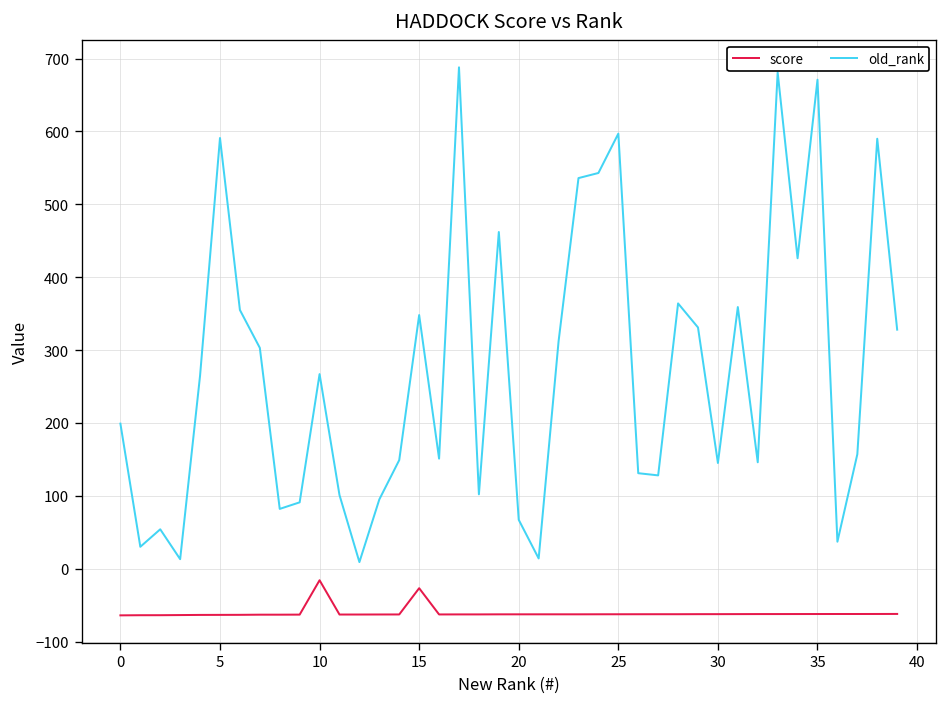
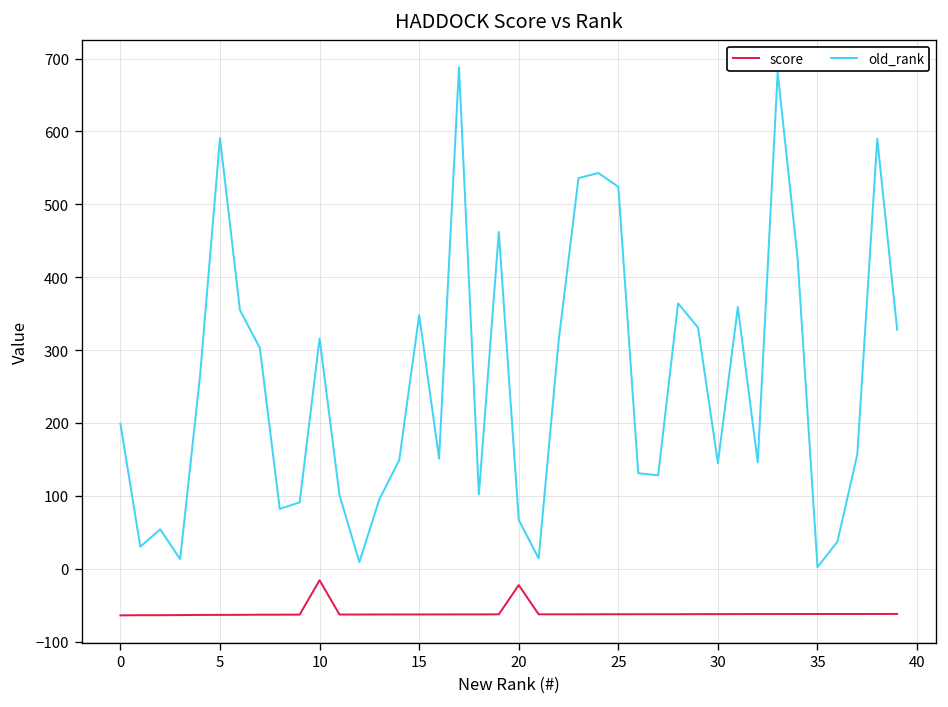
  {
    "score": {
      "0": -60,
      "5": -60,
      "10": -20,
-     "15": -30,
-     "20": -60,
+     "15": -60,
+     "20": -20,
      "25": -60,
      "30": -60,
      "35": -60
    },
    "old_rank": {
      "0": 200,
      "5": 590,
-     "10": 270,
+     "10": 320,
      "15": 350,
      "20": 70,
-     "25": 600,
+     "25": 520,
      "30": 150,
-     "35": 670
+     "35": 0
    }
  }
